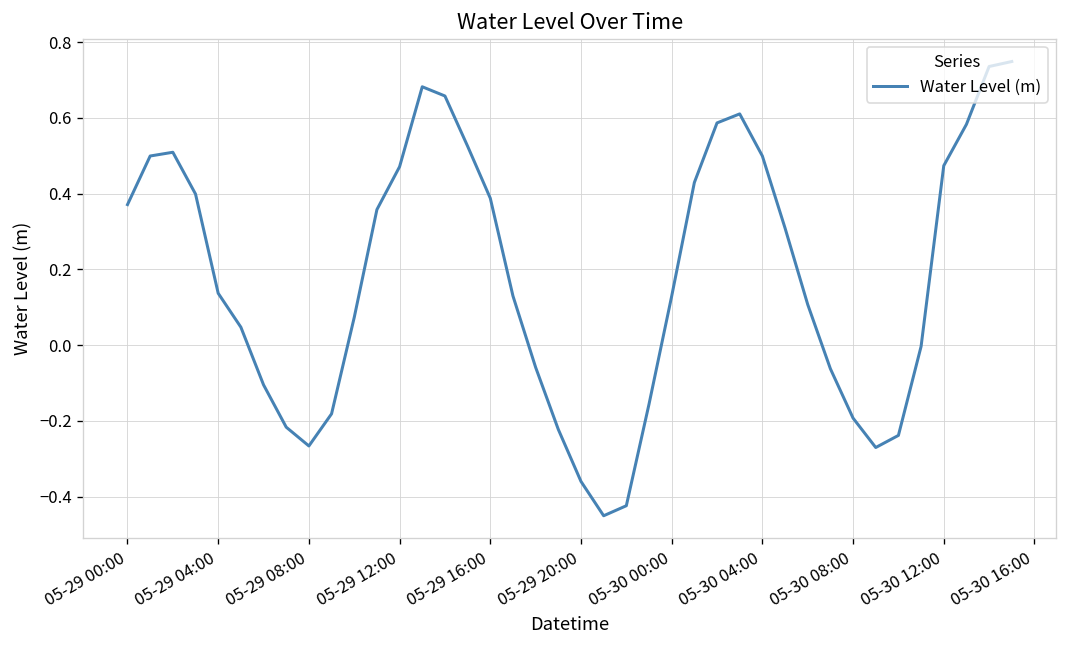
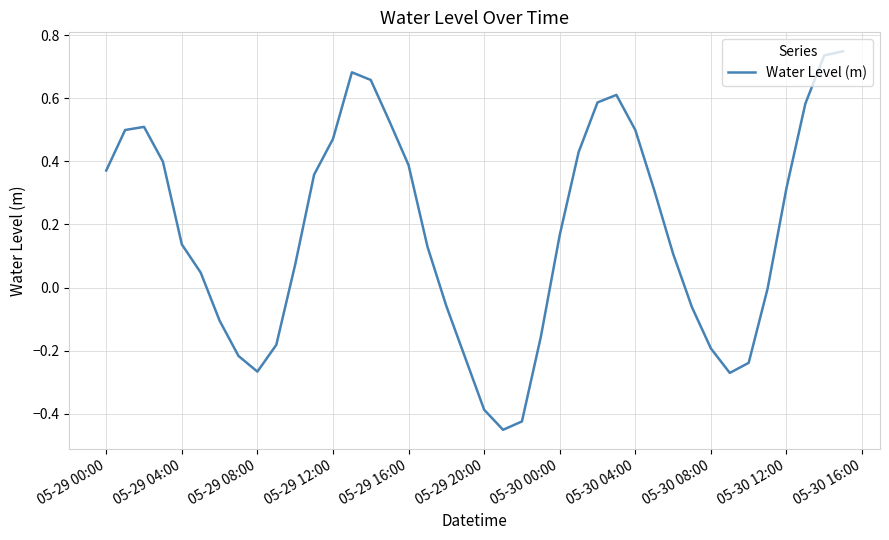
  {
    "05-29 00:00": 0.37,
    "05-29 04:00": 0.14,
    "05-29 08:00": -0.27,
    "05-29 12:00": 0.47,
    "05-29 16:00": 0.39,
-   "05-29 20:00": -0.36,
-   "05-30 00:00": 0.13,
+   "05-29 20:00": -0.39,
+   "05-30 00:00": 0.17,
    "05-30 04:00": 0.50,
    "05-30 08:00": -0.19,
-   "05-30 12:00": 0.47
+   "05-30 12:00": 0.32
  }
